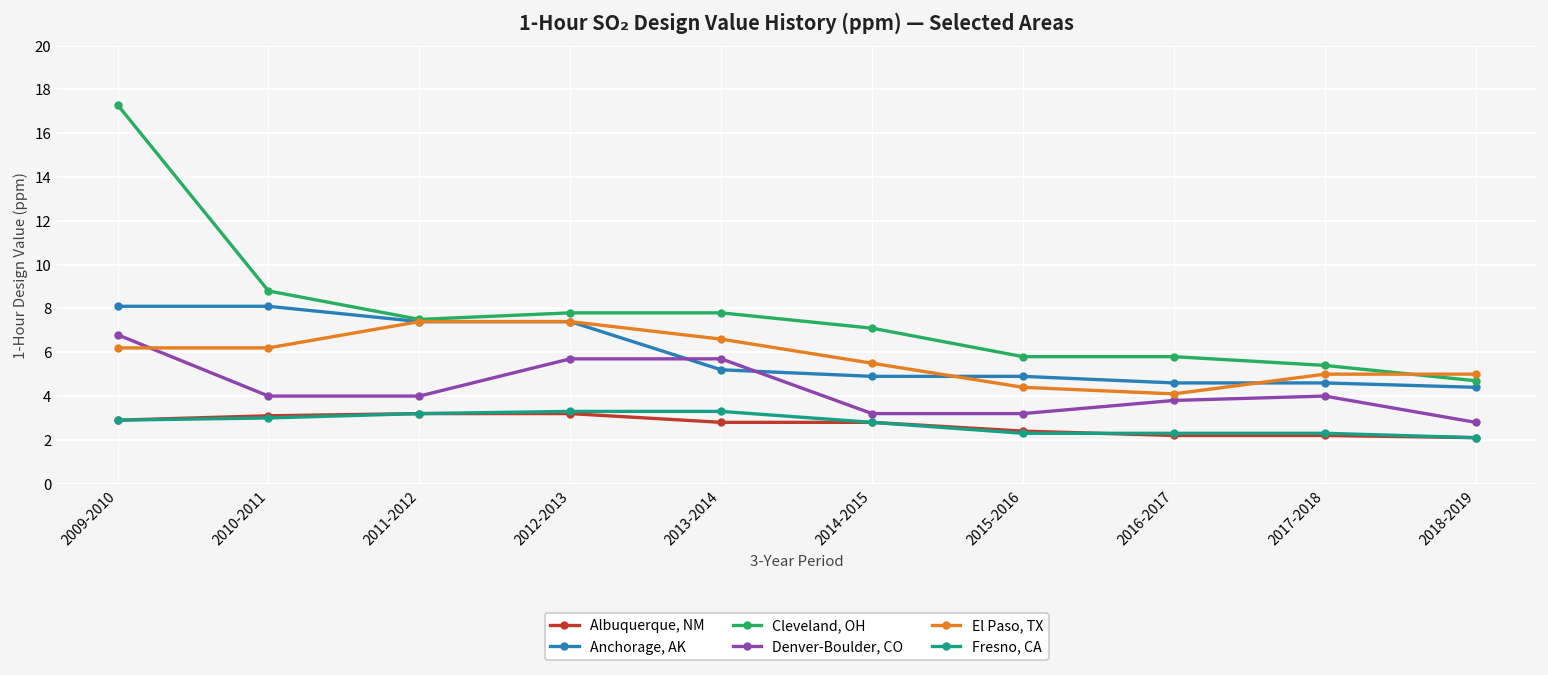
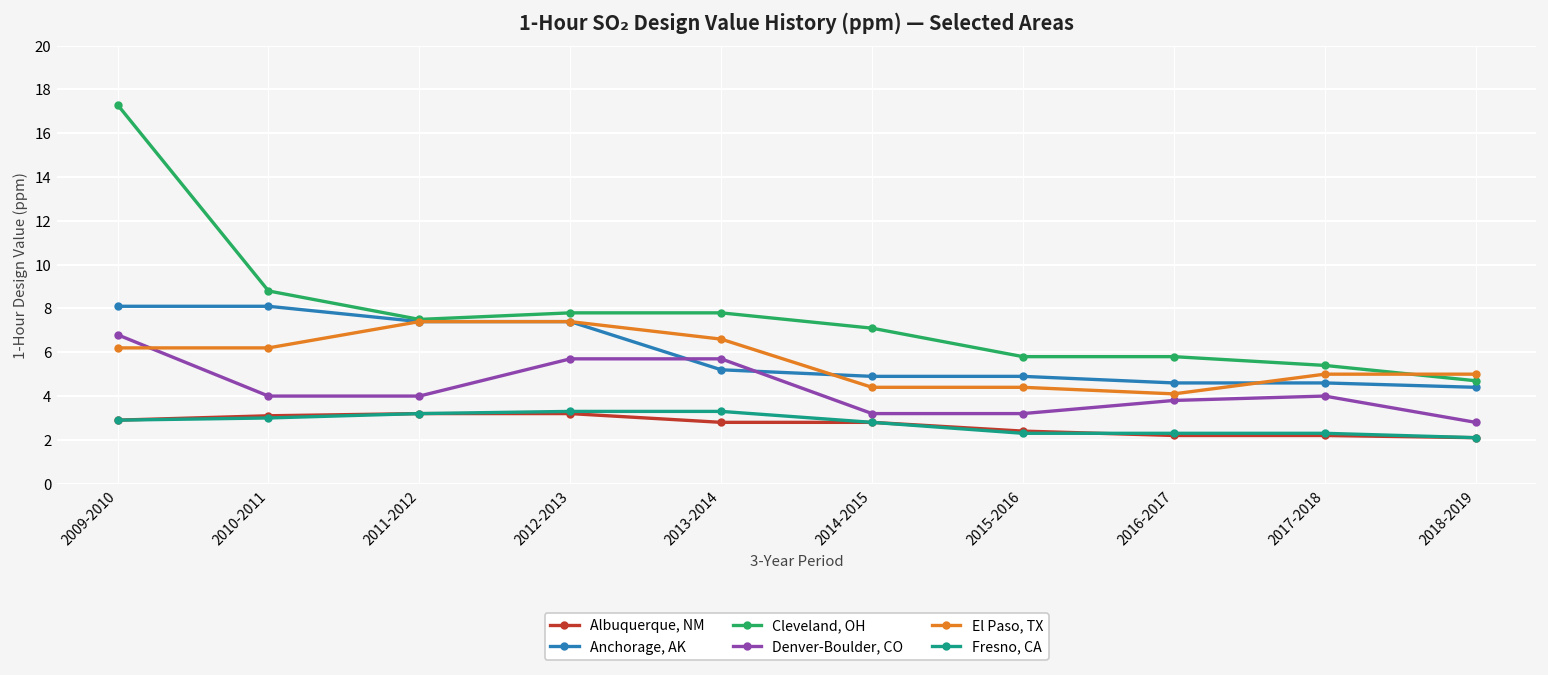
  {
    "Albuquerque, NM": {
      "2013-2014": 2.8
    },
    "Anchorage, AK": {
      "2009-2010": 8.1,
      "2010-2011": 8.1,
      "2013-2014": 5.2,
      "2014-2015": 4.9,
      "2015-2016": 4.9,
      "2016-2017": 4.6,
      "2017-2018": 4.6,
      "2018-2019": 4.4
    },
    "Denver-Boulder, CO": {
      "2009-2010": 6.8,
      "2010-2011": 4.0,
      "2011-2012": 4.0,
      "2012-2013": 5.7,
      "2013-2014": 5.7,
      "2014-2015": 3.2,
      "2015-2016": 3.2,
      "2016-2017": 3.8,
      "2017-2018": 4.0,
      "2018-2019": 2.8
    },
    "El Paso, TX": {
      "2009-2010": 6.2,
      "2010-2011": 6.2,
      "2013-2014": 6.6,
-     "2014-2015": 5.5,
+     "2014-2015": 4.4,
      "2015-2016": 4.4,
      "2016-2017": 4.1,
      "2017-2018": 5.0,
      "2018-2019": 5.0
    }
  }
